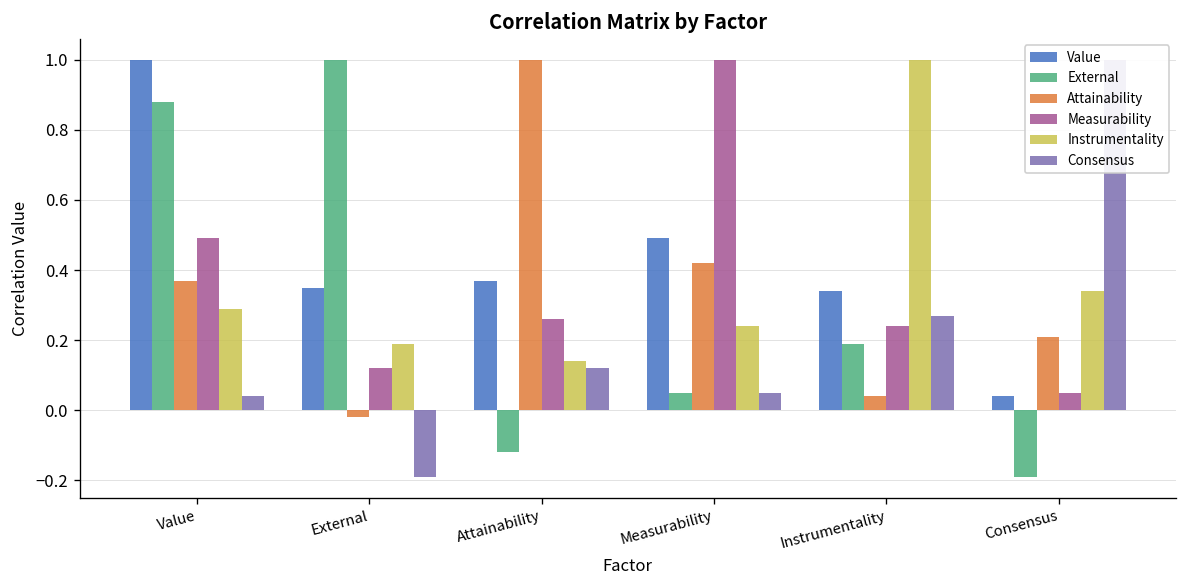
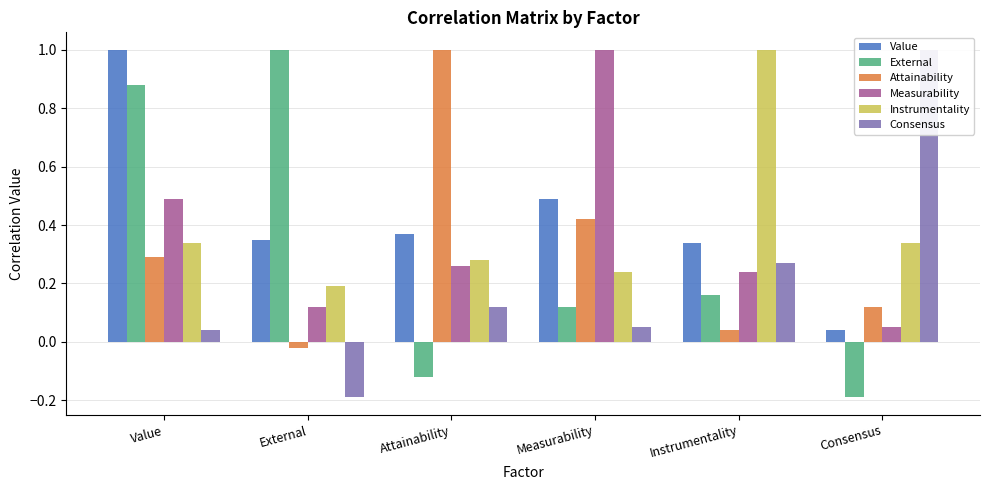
  {
    "External": {
      "Value": 0.88,
      "External": 1.00,
      "Attainability": -0.12,
-     "Measurability": 0.05,
-     "Instrumentality": 0.19,
+     "Measurability": 0.12,
+     "Instrumentality": 0.16,
      "Consensus": -0.19
    },
    "Attainability": {
-     "Value": 0.37,
+     "Value": 0.29,
      "External": -0.02,
      "Attainability": 1.00,
      "Measurability": 0.42,
      "Instrumentality": 0.04,
-     "Consensus": 0.21
+     "Consensus": 0.12
    },
    "Instrumentality": {
-     "Value": 0.29,
+     "Value": 0.34,
      "External": 0.19,
-     "Attainability": 0.14,
+     "Attainability": 0.28,
      "Measurability": 0.24,
      "Instrumentality": 1.00,
      "Consensus": 0.34
    }
  }
